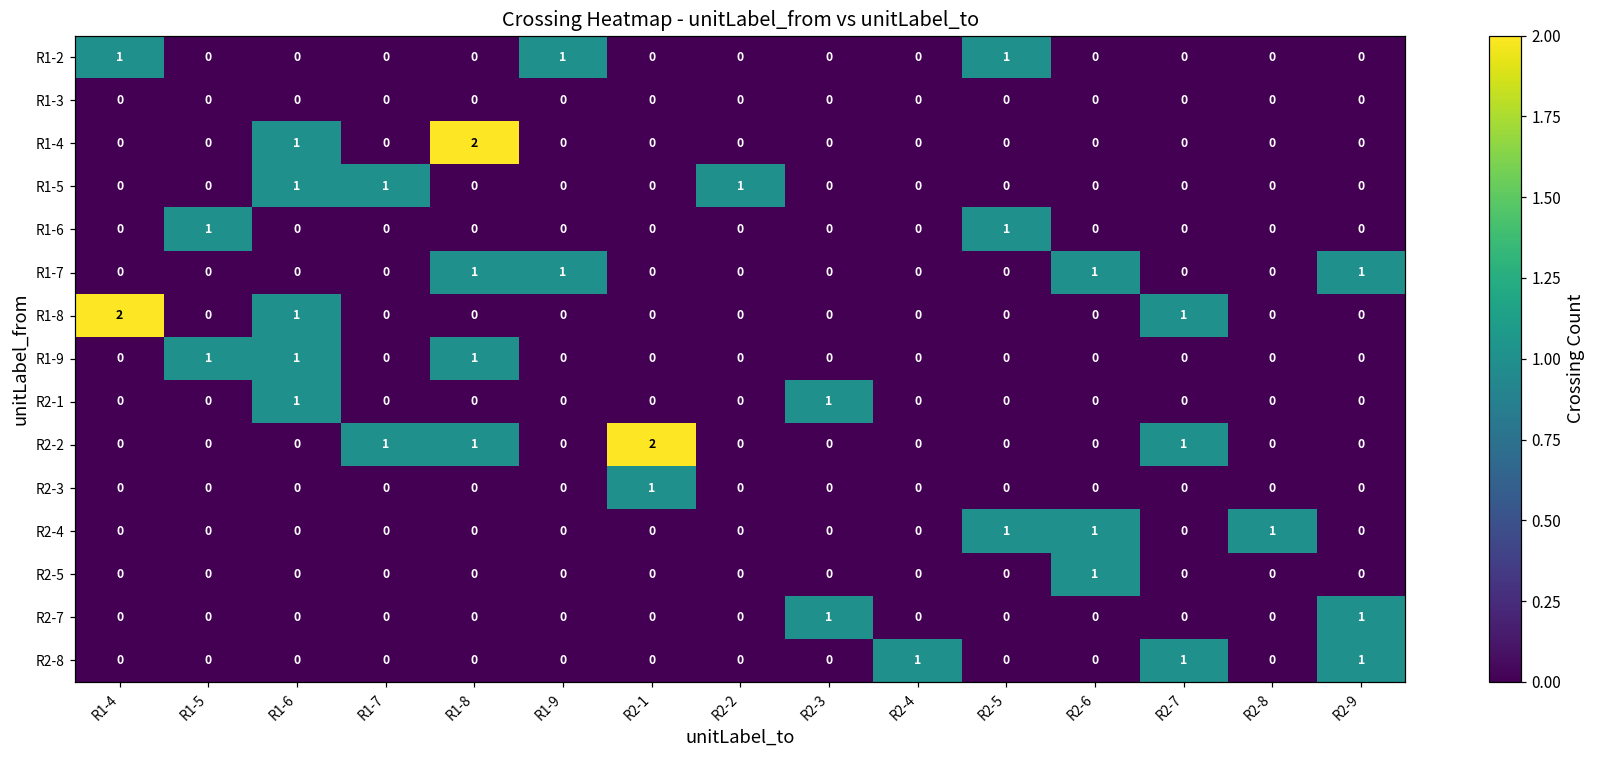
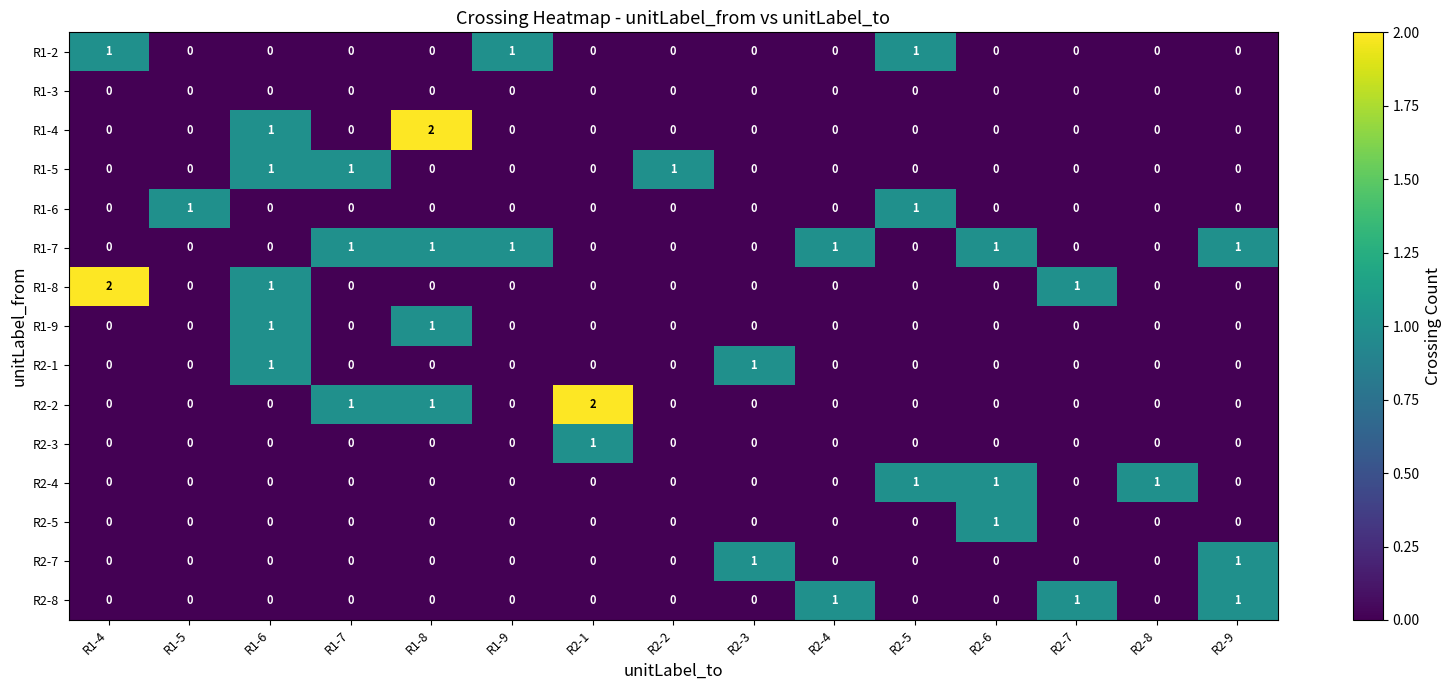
  {
    "R1-7": {
      "R1-4": 0,
      "R1-5": 0,
      "R1-6": 0,
-     "R1-7": 0,
+     "R1-7": 1,
      "R1-8": 1,
      "R1-9": 1,
      "R2-1": 0,
      "R2-2": 0,
      "R2-3": 0,
-     "R2-4": 0,
+     "R2-4": 1,
      "R2-5": 0,
      "R2-6": 1,
      "R2-7": 0,
      "R2-8": 0,
      "R2-9": 1
    },
    "R1-9": {
      "R1-4": 0,
-     "R1-5": 1,
+     "R1-5": 0,
      "R1-6": 1,
      "R1-7": 0,
      "R1-8": 1,
      "R1-9": 0,
      "R2-1": 0,
      "R2-2": 0,
      "R2-3": 0,
      "R2-4": 0,
      "R2-5": 0,
      "R2-6": 0,
      "R2-7": 0,
      "R2-8": 0,
      "R2-9": 0
    },
    "R2-2": {
      "R1-4": 0,
      "R1-5": 0,
      "R1-6": 0,
      "R1-7": 1,
      "R1-8": 1,
      "R1-9": 0,
      "R2-1": 2,
      "R2-2": 0,
      "R2-3": 0,
      "R2-4": 0,
      "R2-5": 0,
      "R2-6": 0,
-     "R2-7": 1,
+     "R2-7": 0,
      "R2-8": 0,
      "R2-9": 0
    }
  }
